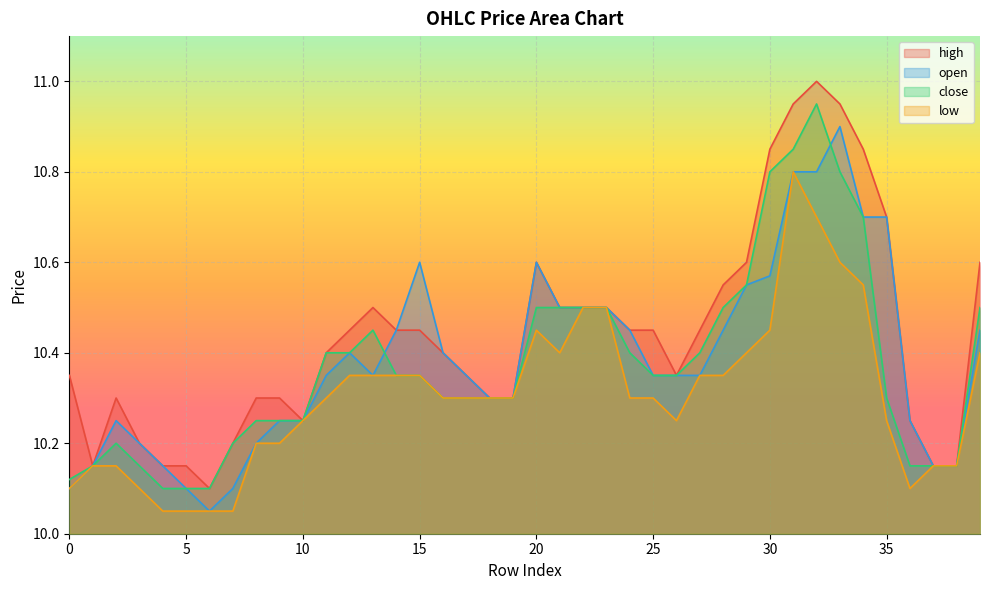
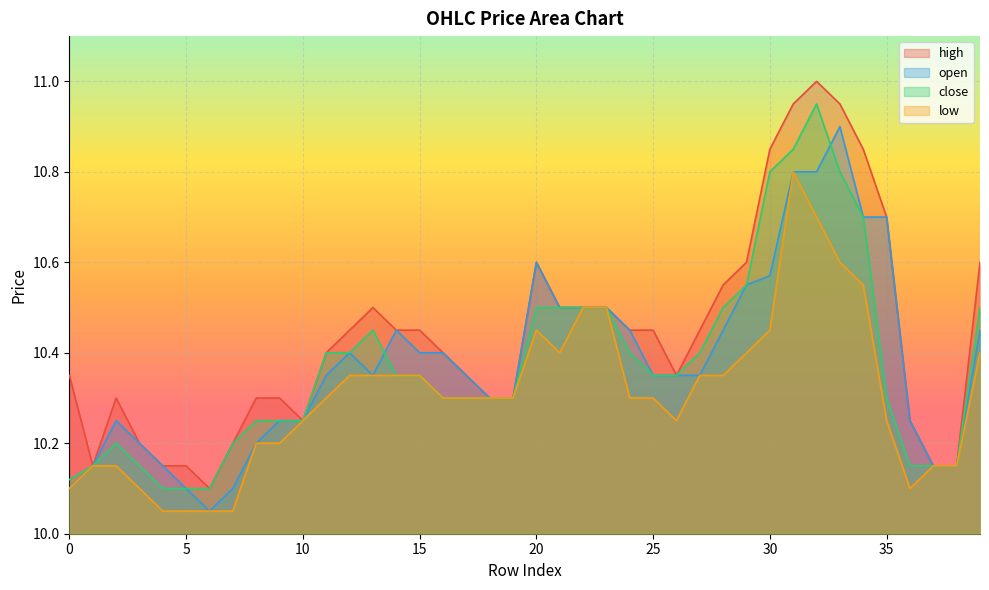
  {
    "open": {
-     "15": 10.6,
+     "15": 10.4,
      "30": 10.57
    },
    "close": {
      "0": 10.12,
      "20": 10.5,
      "30": 10.8,
      "35": 10.3
    }
  }
